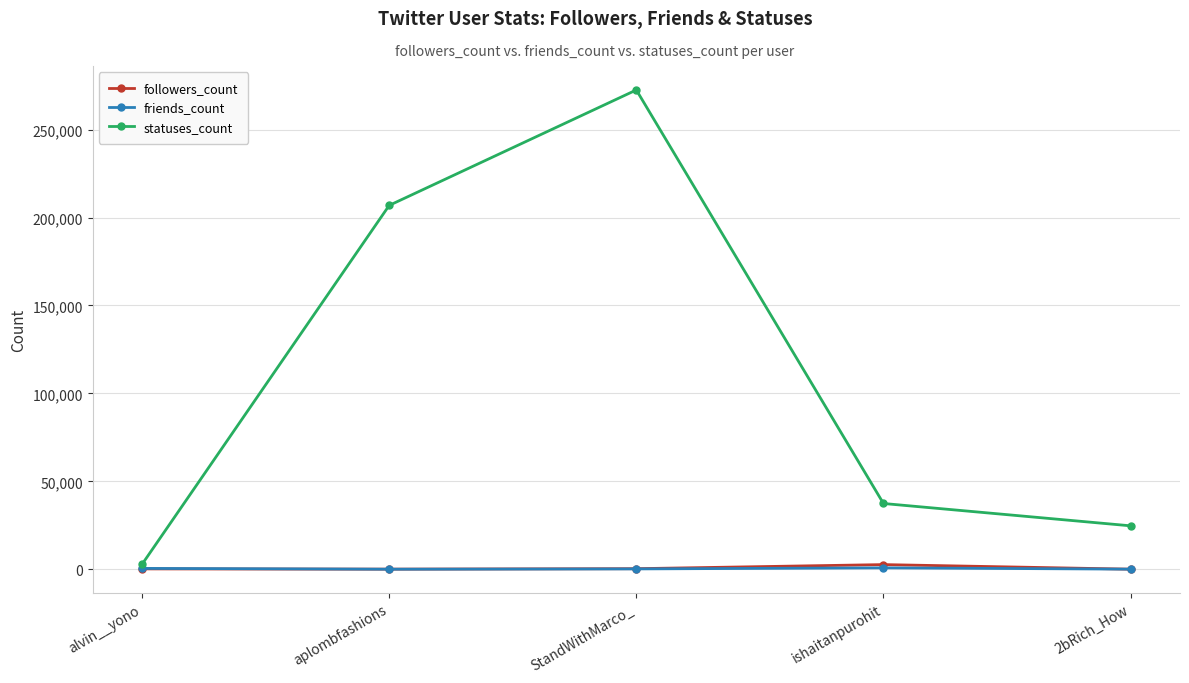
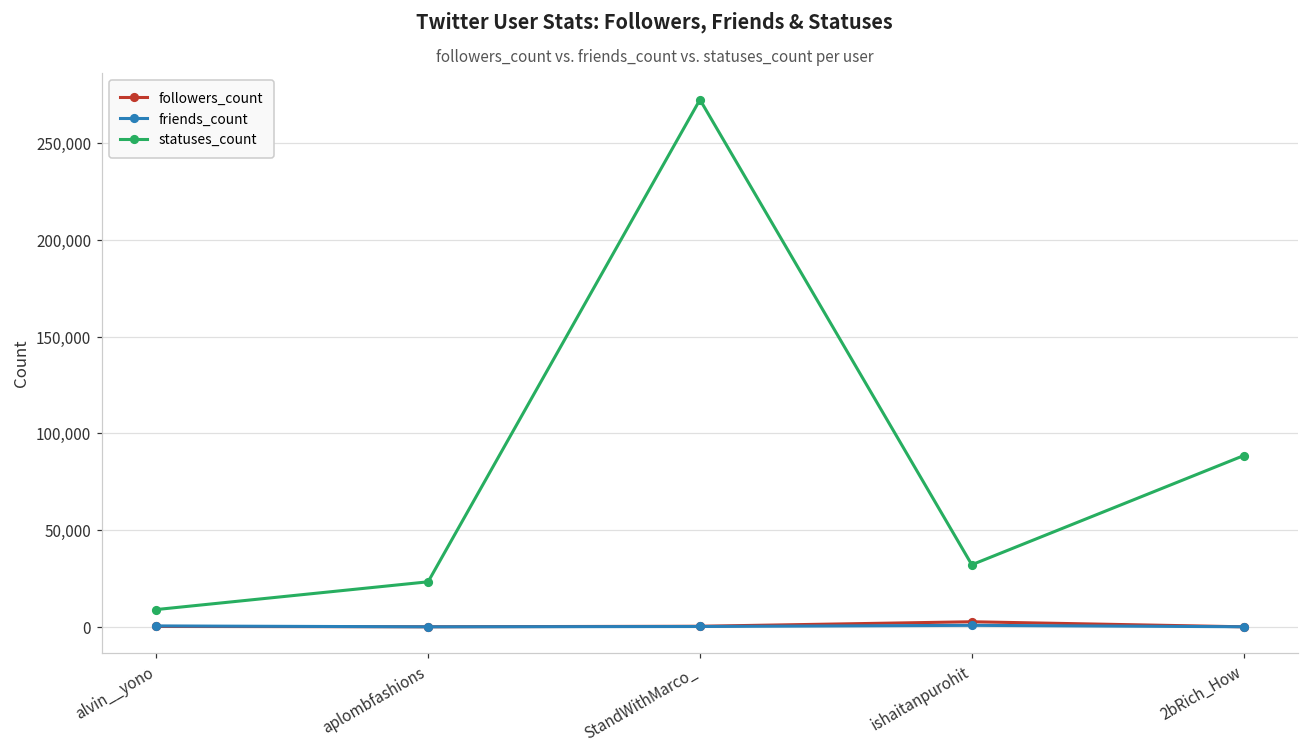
  {
    "followers_count": {
      "ishaitanpurohit": "3,000"
    },
    "friends_count": {
      "ishaitanpurohit": "1,000"
    },
    "statuses_count": {
-     "alvin__yono": "3,000",
-     "aplombfashions": "207,000",
+     "alvin__yono": "9,000",
+     "aplombfashions": "23,000",
      "StandWithMarco_": "273,000",
-     "ishaitanpurohit": "37,000",
-     "2bRich_How": "25,000"
+     "ishaitanpurohit": "32,000",
+     "2bRich_How": "89,000"
    }
  }
